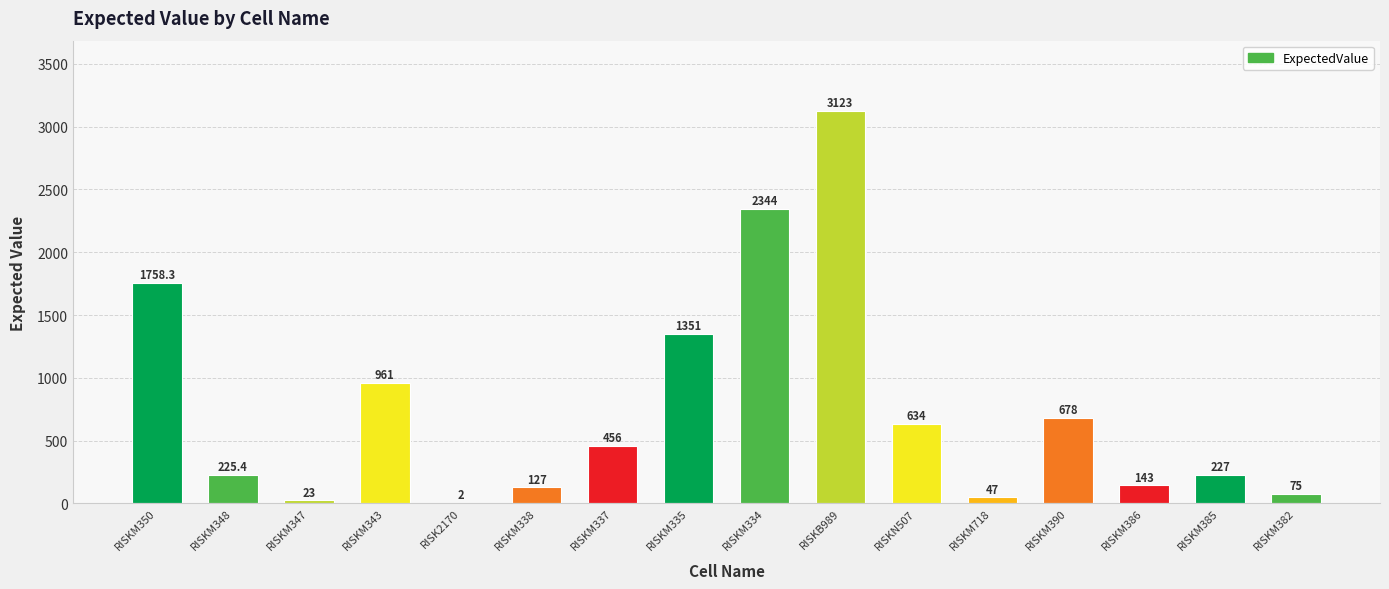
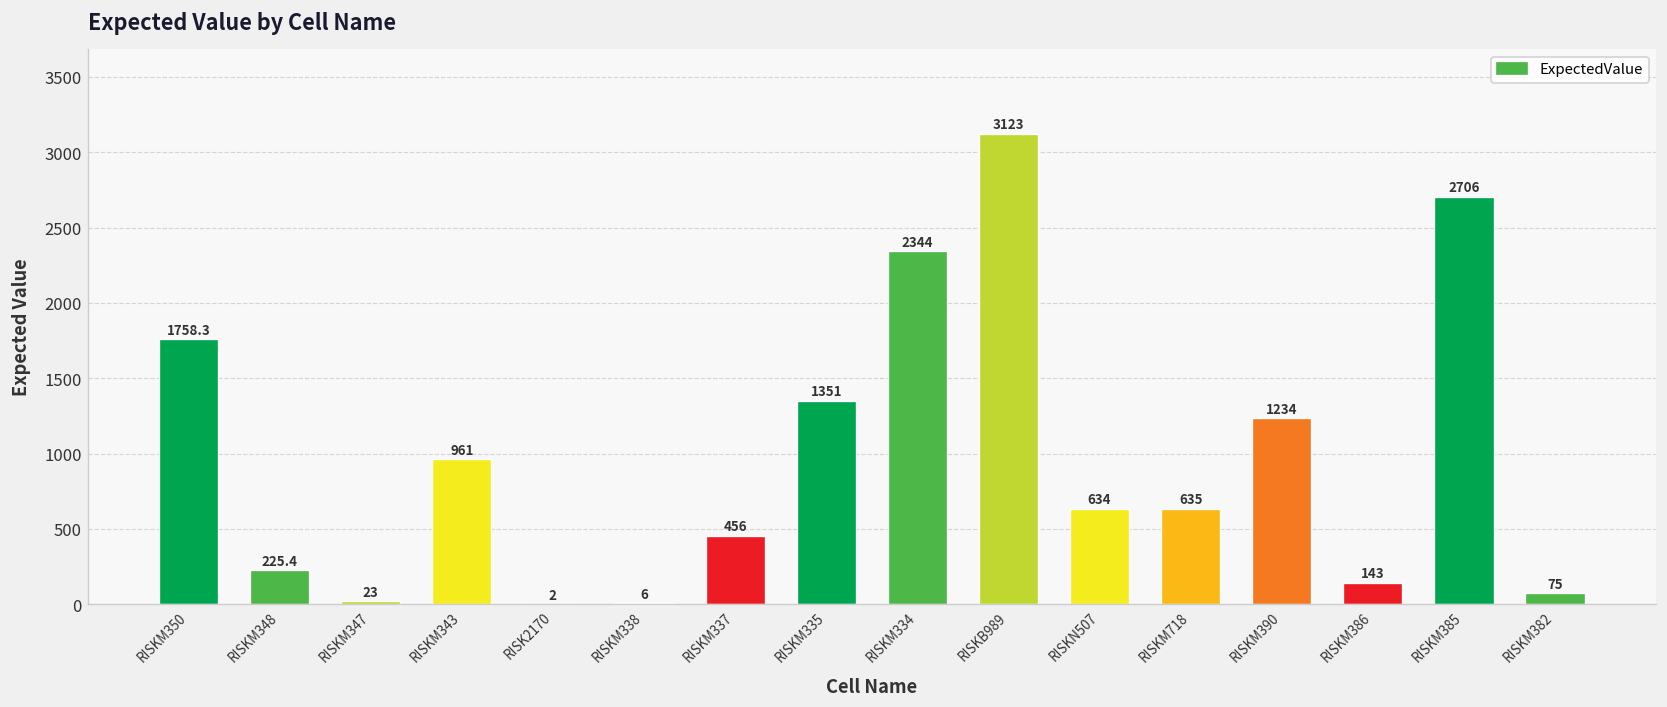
  {
    "RISKM350": 1758.3,
    "RISKM348": 225.4,
    "RISKM347": 23,
    "RISKM343": 961,
    "RISK2170": 2,
-   "RISKM338": 127,
+   "RISKM338": 6,
    "RISKM337": 456,
    "RISKM335": 1351,
    "RISKM334": 2344,
    "RISKB989": 3123,
    "RISKN507": 634,
-   "RISKM718": 47,
-   "RISKM390": 678,
+   "RISKM718": 635,
+   "RISKM390": 1234,
    "RISKM386": 143,
-   "RISKM385": 227,
+   "RISKM385": 2706,
    "RISKM382": 75
  }
